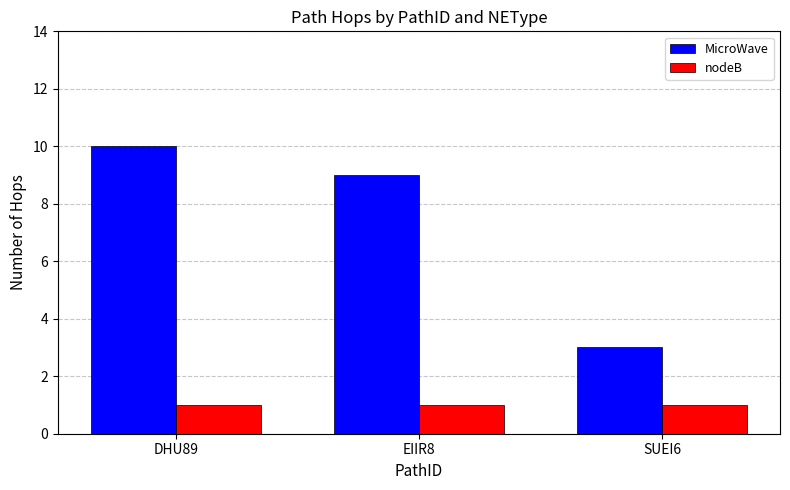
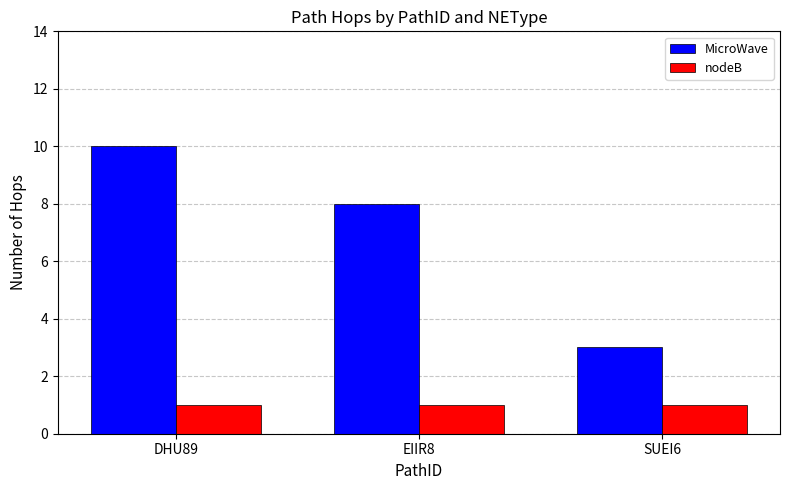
  {
    "MicroWave": {
      "DHU89": 10,
-     "EIIR8": 9,
+     "EIIR8": 8,
      "SUEI6": 3
    },
    "nodeB": {
      "DHU89": 1,
      "EIIR8": 1,
      "SUEI6": 1
    }
  }
